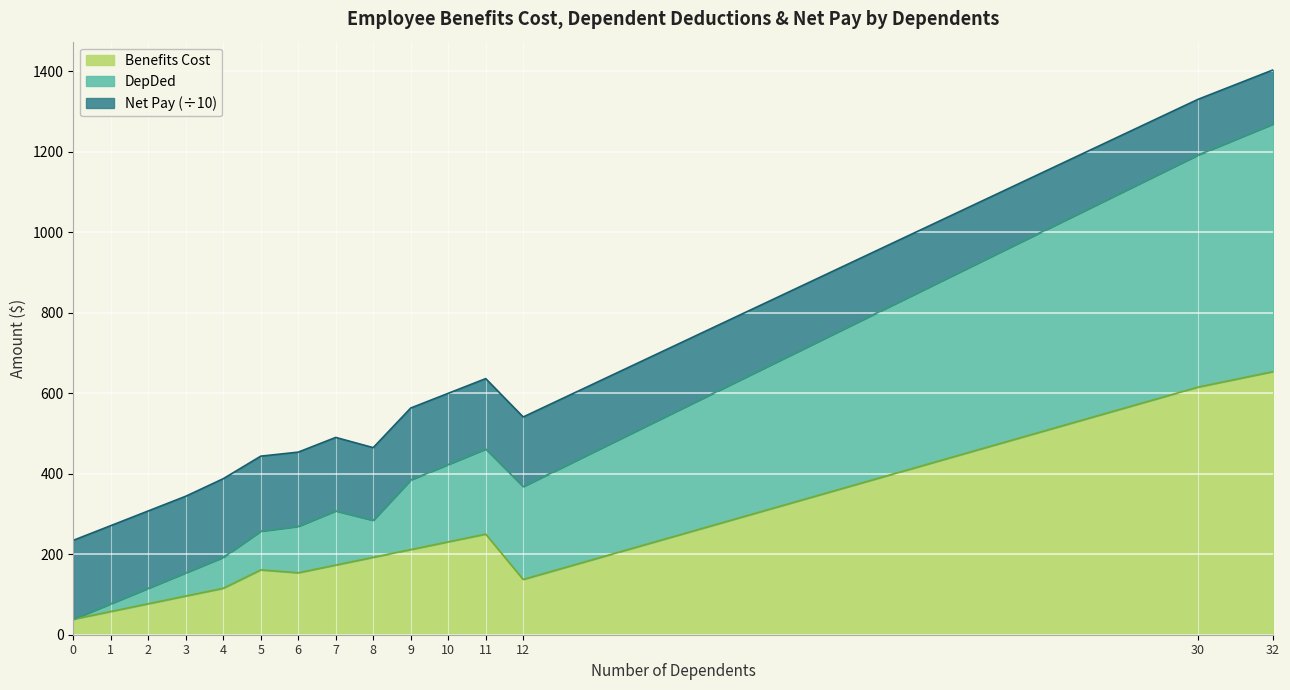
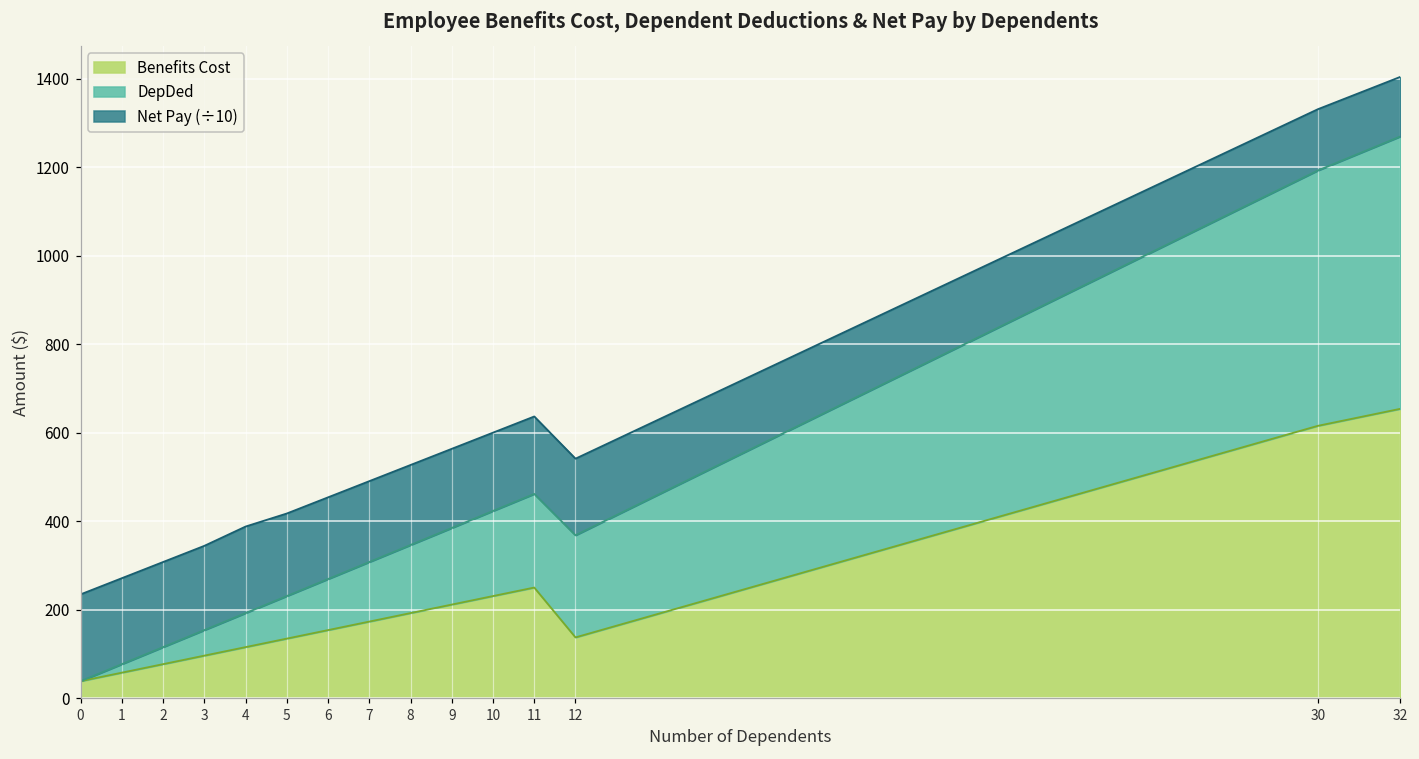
  {
    "Benefits Cost": {
      "1": 60,
      "2": 80,
      "3": 100,
      "4": 120,
-     "5": 160,
+     "5": 130,
      "6": 150,
      "7": 170,
      "8": 190,
      "9": 210,
      "10": 230,
      "11": 250,
      "12": 140,
      "30": 620,
      "32": 650
    },
    "DepDed": {
      "1": 20,
      "2": 40,
      "3": 60,
      "4": 80,
      "5": 100,
      "6": 120,
      "7": 130,
-     "8": 90,
+     "8": 150,
      "9": 170,
      "10": 190,
      "11": 210,
      "12": 230,
      "30": 580,
      "32": 620
    },
    "Net Pay (÷10)": {
      "0": 200,
      "1": 190,
      "2": 190,
      "3": 190,
      "4": 200,
      "5": 190,
      "6": 180,
      "7": 180,
      "8": 180,
      "9": 180,
      "10": 180,
      "11": 180,
      "12": 170,
      "30": 140,
      "32": 130
    }
  }
